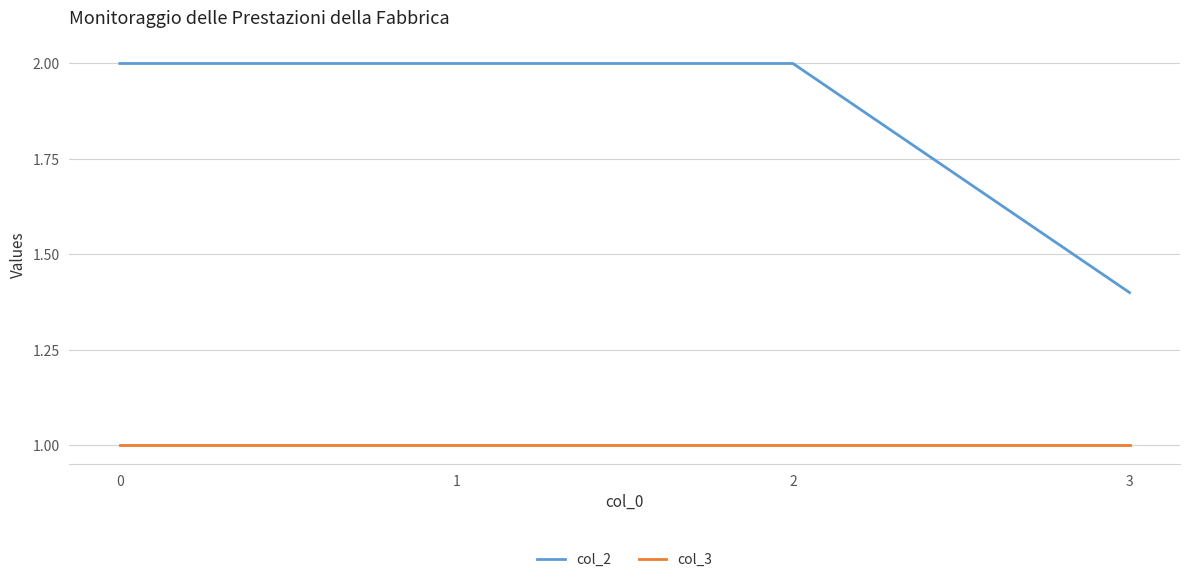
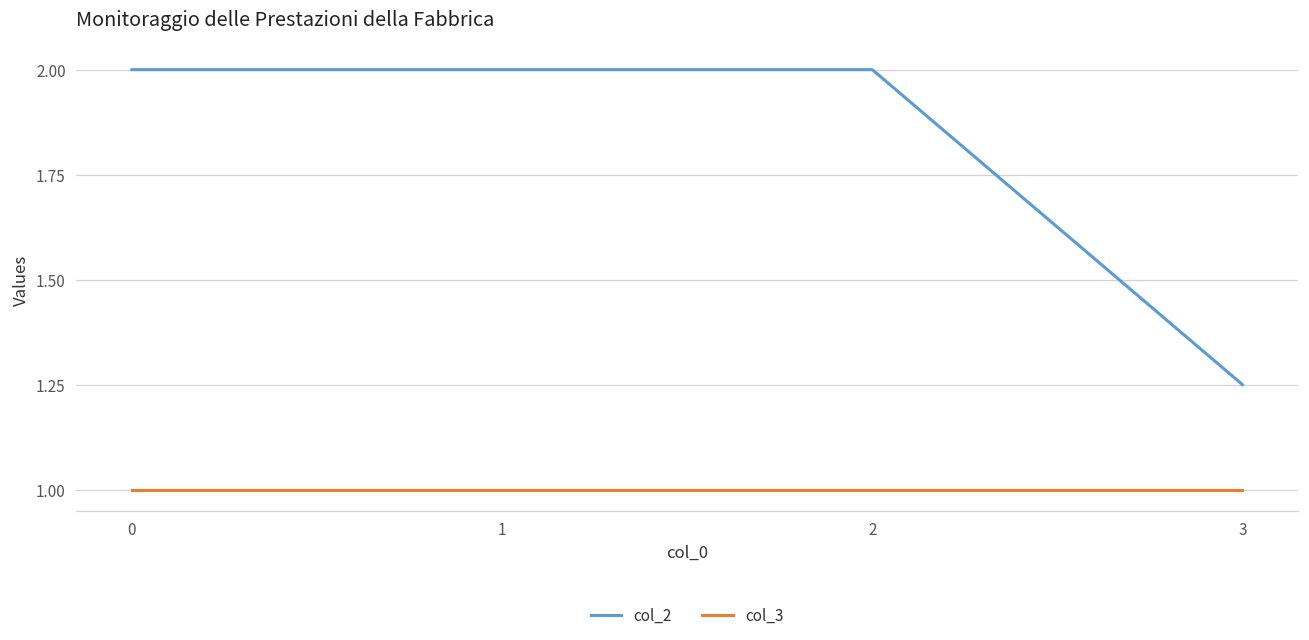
  {
    "col_2": {
      "0": 2.00,
      "1": 2.00,
      "2": 2.00,
-     "3": 1.40
+     "3": 1.25
    },
    "col_3": {
      "0": 1.00,
      "1": 1.00,
      "2": 1.00,
      "3": 1.00
    }
  }
